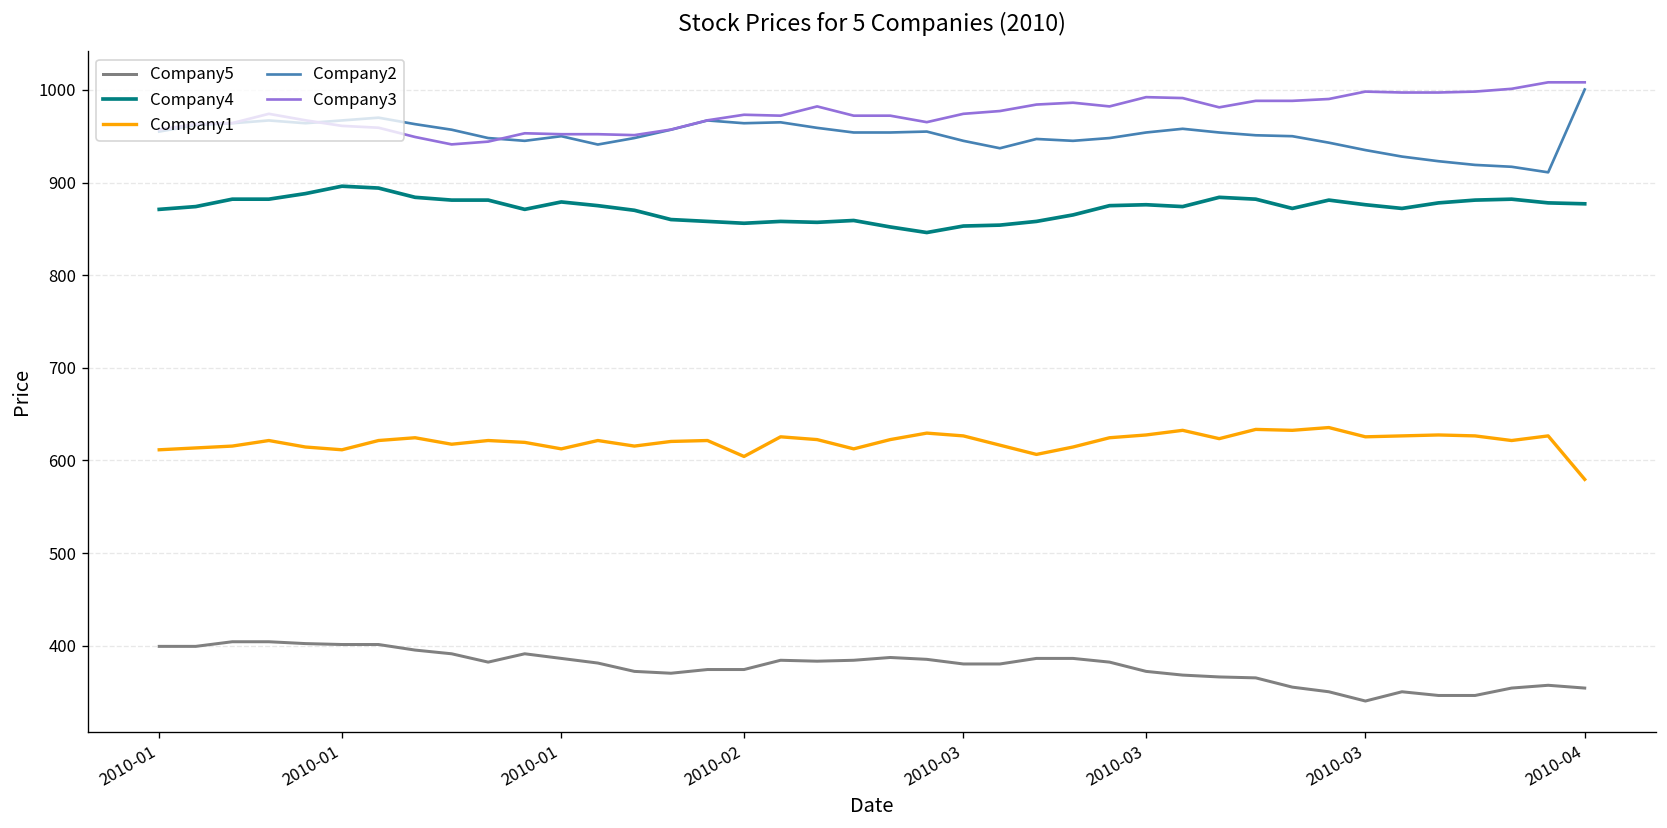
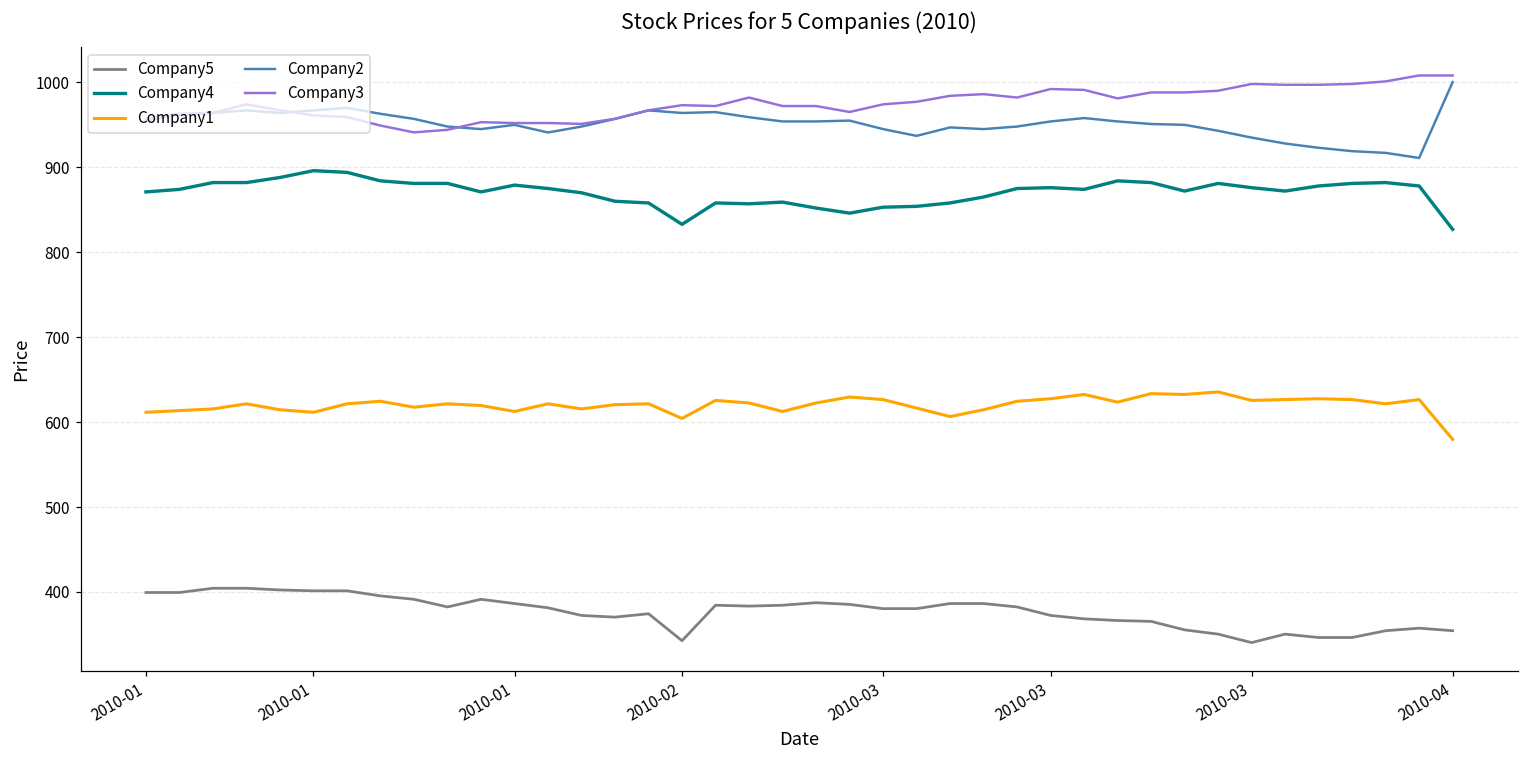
  {
    "Company5": {
-     "2010-02": 370,
+     "2010-02": 340,
      "2010-04": 350
    },
    "Company4": {
-     "2010-02": 860,
-     "2010-04": 880
+     "2010-02": 830,
+     "2010-04": 830
    },
    "Company1": {
      "2010-02": 600,
      "2010-04": 580
    },
    "Company2": {
      "2010-02": 960,
      "2010-04": 1000
    },
    "Company3": {
      "2010-02": 970,
      "2010-04": 1010
    }
  }
